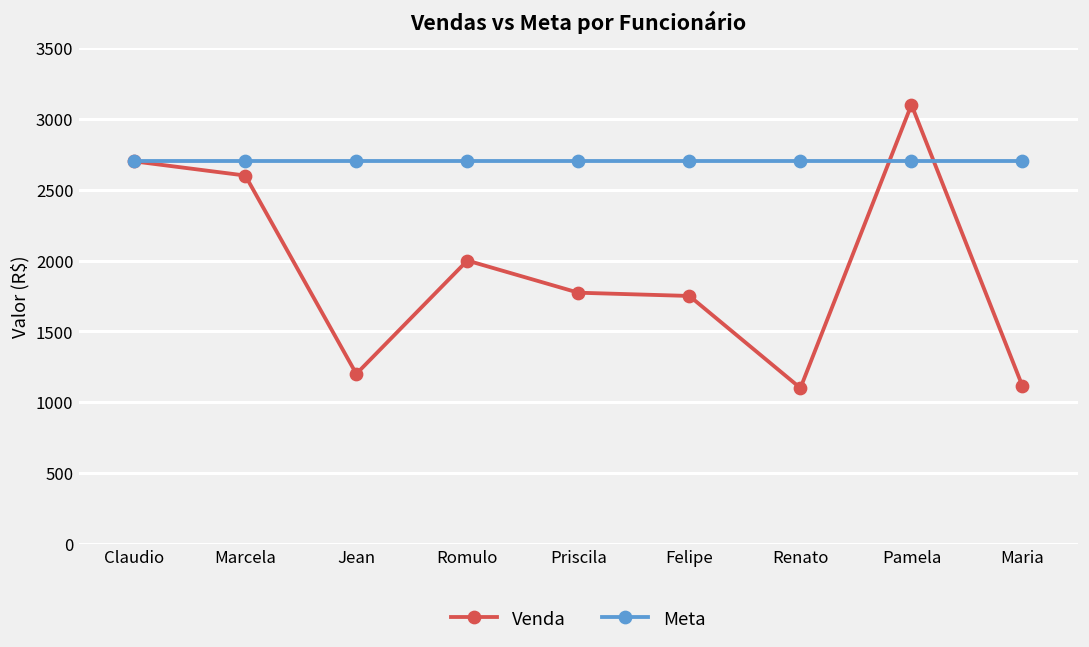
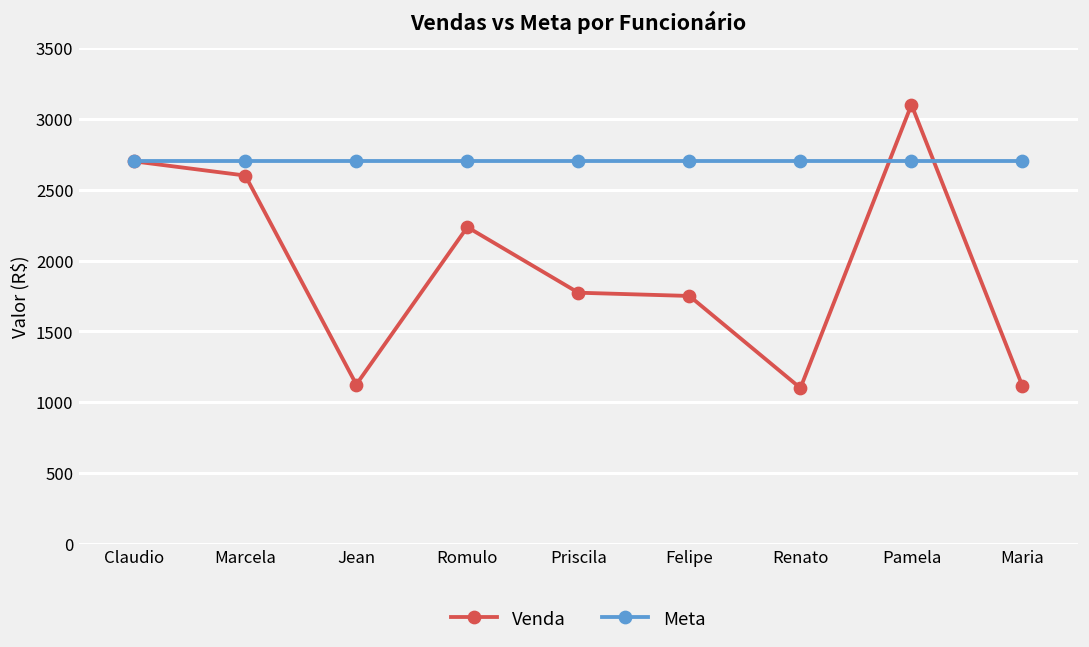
  {
    "Venda": {
      "Marcela": 2600,
-     "Jean": 1200,
-     "Romulo": 2000,
+     "Jean": 1130,
+     "Romulo": 2240,
      "Priscila": 1770,
      "Felipe": 1750,
      "Renato": 1100,
      "Pamela": 3100,
      "Maria": 1110
    },
    "Meta": {
      "Marcela": 2700,
      "Jean": 2700,
      "Romulo": 2700,
      "Priscila": 2700,
      "Felipe": 2700,
      "Renato": 2700,
      "Pamela": 2700,
      "Maria": 2700
    }
  }
